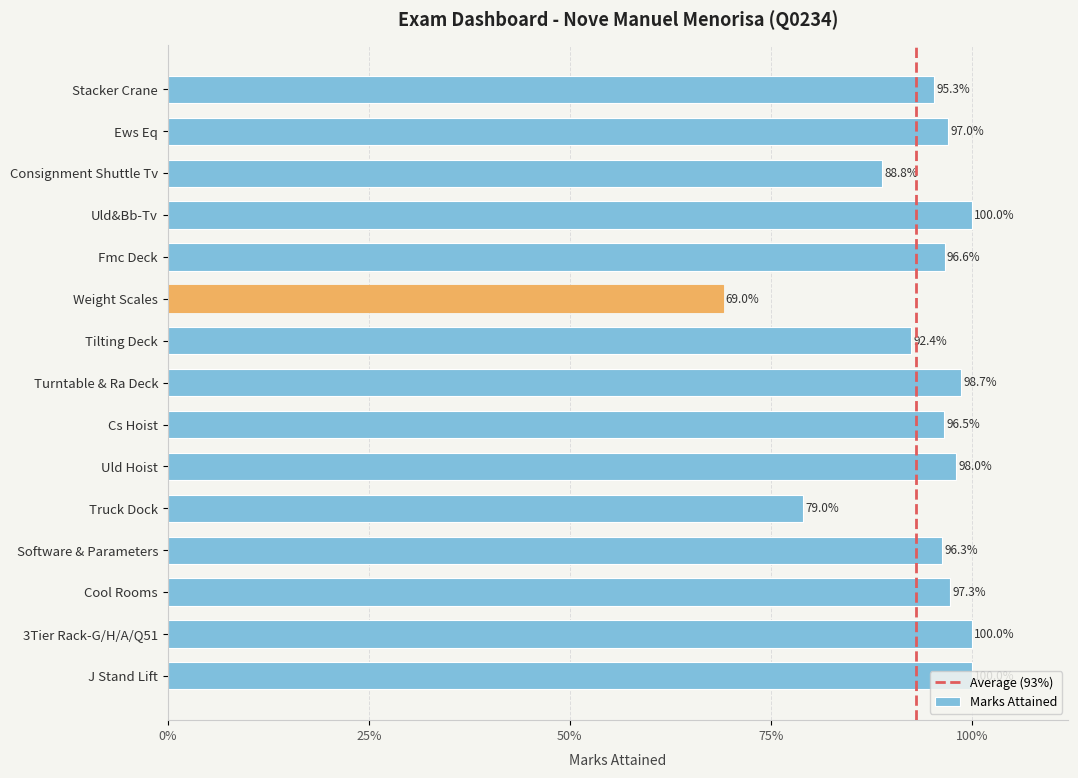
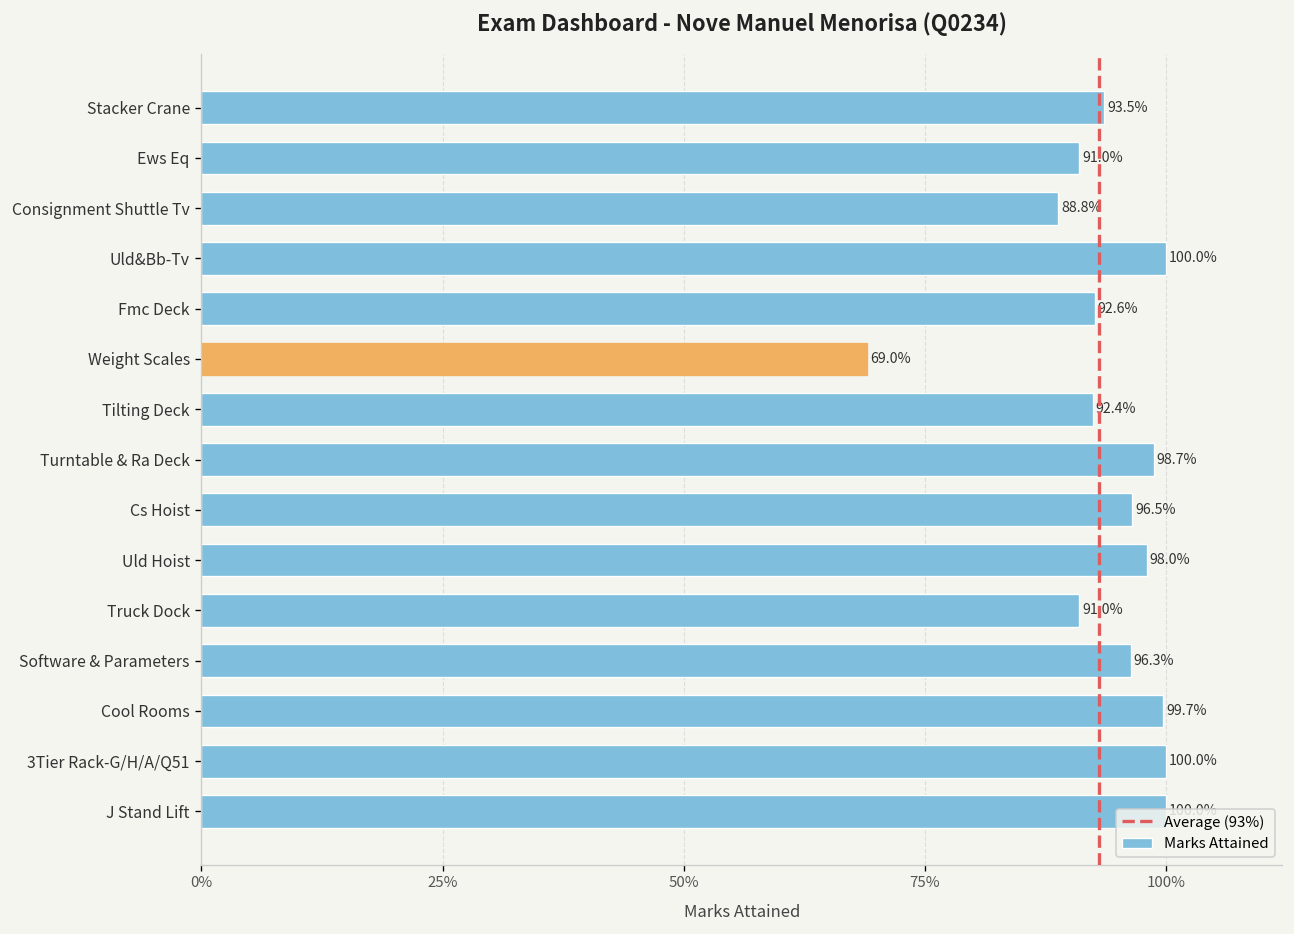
  {
-   "Stacker Crane": "95.3%",
-   "Ews Eq": "97.0%",
+   "Stacker Crane": "93.5%",
+   "Ews Eq": "91.0%",
    "Consignment Shuttle Tv": "88.8%",
    "Uld&Bb-Tv": "100.0%",
-   "Fmc Deck": "96.6%",
+   "Fmc Deck": "92.6%",
    "Weight Scales": "69.0%",
    "Tilting Deck": "92.4%",
    "Turntable & Ra Deck": "98.7%",
    "Cs Hoist": "96.5%",
    "Uld Hoist": "98.0%",
-   "Truck Dock": "79.0%",
+   "Truck Dock": "91.0%",
    "Software & Parameters": "96.3%",
-   "Cool Rooms": "97.3%",
+   "Cool Rooms": "99.7%",
    "3Tier Rack-G/H/A/Q51": "100.0%"
  }
